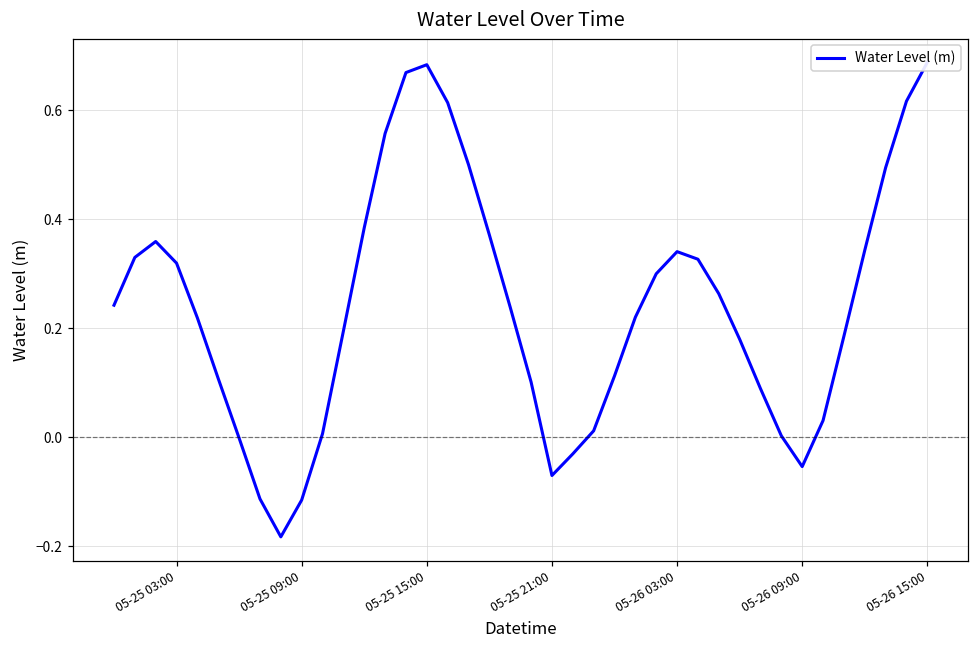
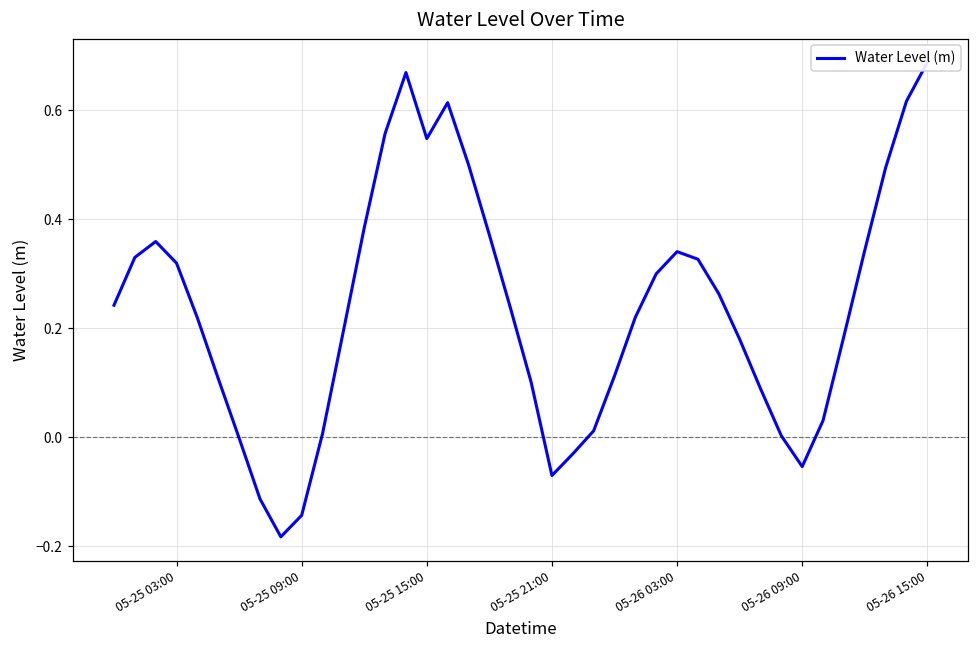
  {
    "05-25 03:00": 0.32,
-   "05-25 09:00": -0.11,
-   "05-25 15:00": 0.68,
+   "05-25 09:00": -0.14,
+   "05-25 15:00": 0.55,
    "05-25 21:00": -0.07,
    "05-26 03:00": 0.34,
    "05-26 09:00": -0.05
  }
